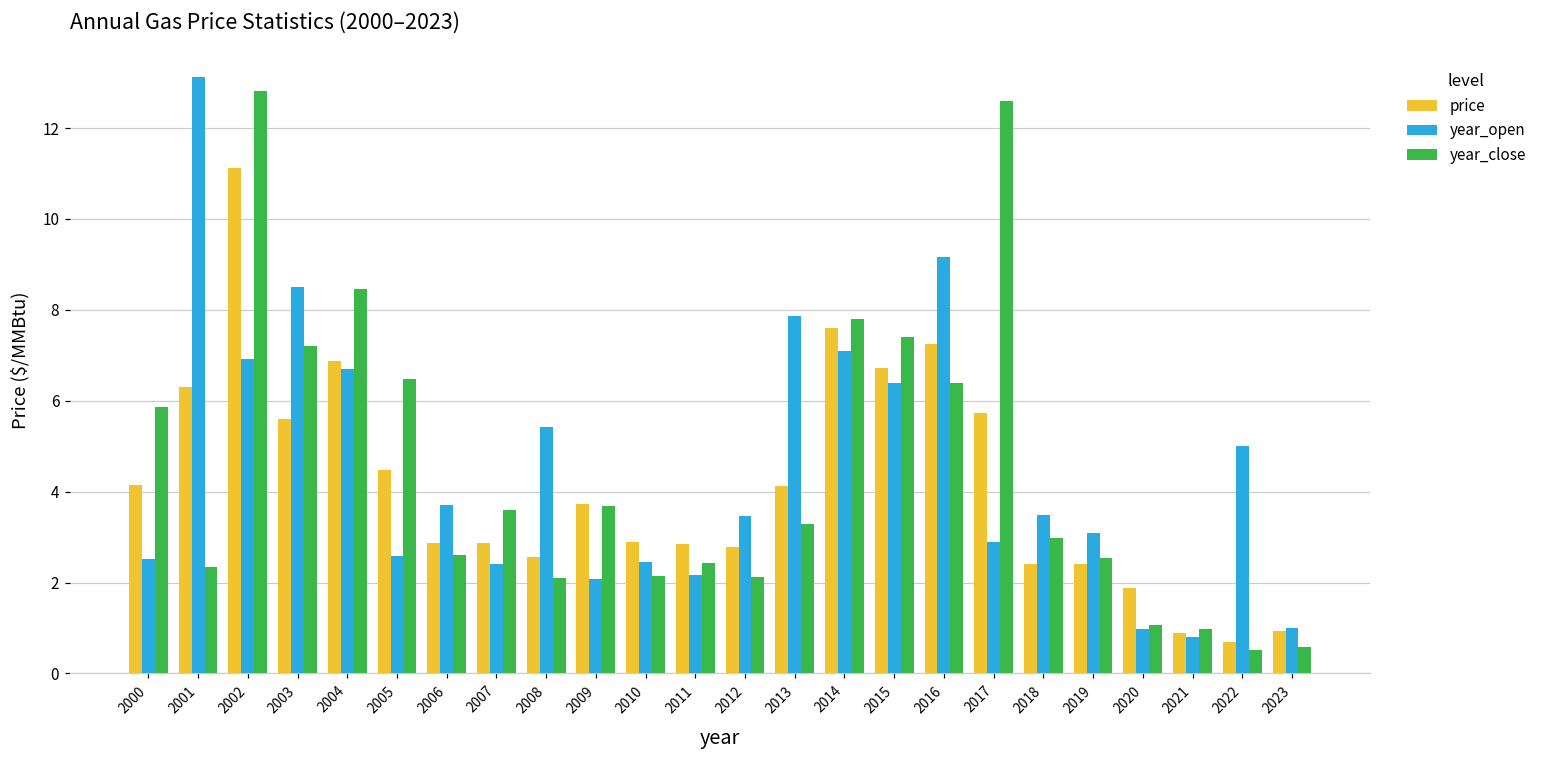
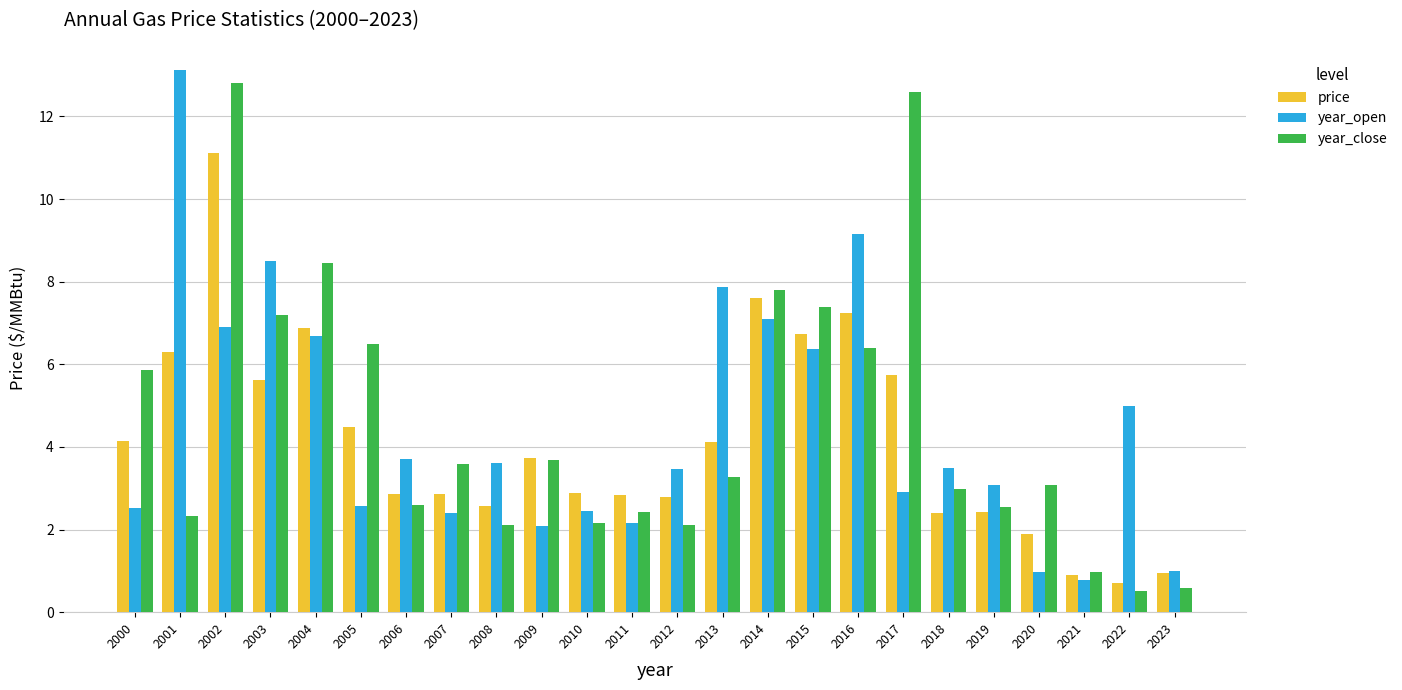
  {
    "price": {
      "2000": 4.1,
      "2001": 6.3,
      "2002": 11.1,
      "2003": 5.6,
      "2004": 6.9,
      "2005": 4.5,
      "2006": 2.9,
      "2007": 2.9,
      "2008": 2.6,
      "2009": 3.7,
      "2010": 2.9,
      "2011": 2.8,
      "2012": 2.8,
      "2013": 4.1,
      "2014": 7.6,
      "2015": 6.7,
      "2016": 7.3,
      "2017": 5.7,
      "2018": 2.4,
      "2019": 2.4,
      "2020": 1.9,
      "2021": 0.9,
      "2022": 0.7,
      "2023": 0.9
    },
    "year_open": {
      "2000": 2.5,
      "2001": 13.1,
      "2002": 6.9,
      "2003": 8.5,
      "2004": 6.7,
      "2005": 2.6,
      "2006": 3.7,
      "2007": 2.4,
-     "2008": 5.4,
+     "2008": 3.6,
      "2009": 2.1,
      "2010": 2.5,
      "2011": 2.2,
      "2012": 3.5,
      "2013": 7.9,
      "2014": 7.1,
      "2015": 6.4,
      "2016": 9.2,
      "2017": 2.9,
      "2018": 3.5,
      "2019": 3.1,
      "2020": 1.0,
      "2021": 0.8,
      "2022": 5.0,
      "2023": 1.0
    },
    "year_close": {
      "2000": 5.9,
      "2001": 2.3,
      "2002": 12.8,
      "2003": 7.2,
      "2004": 8.5,
      "2005": 6.5,
      "2006": 2.6,
      "2007": 3.6,
      "2008": 2.1,
      "2009": 3.7,
      "2010": 2.2,
      "2011": 2.4,
      "2012": 2.1,
      "2013": 3.3,
      "2014": 7.8,
      "2015": 7.4,
      "2016": 6.4,
      "2017": 12.6,
      "2018": 3.0,
      "2019": 2.5,
-     "2020": 1.1,
+     "2020": 3.1,
      "2021": 1.0,
      "2022": 0.5,
      "2023": 0.6
    }
  }
